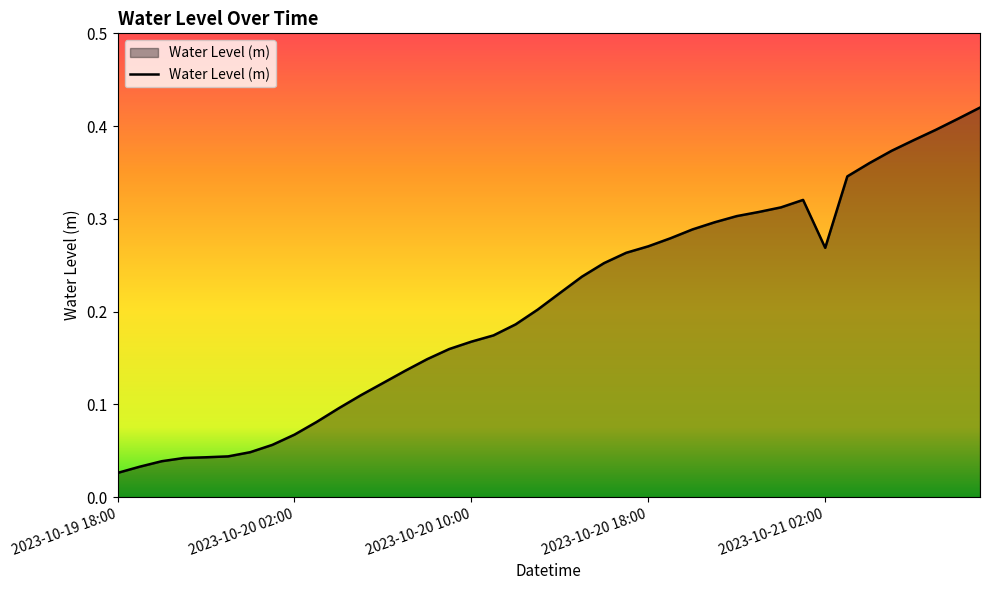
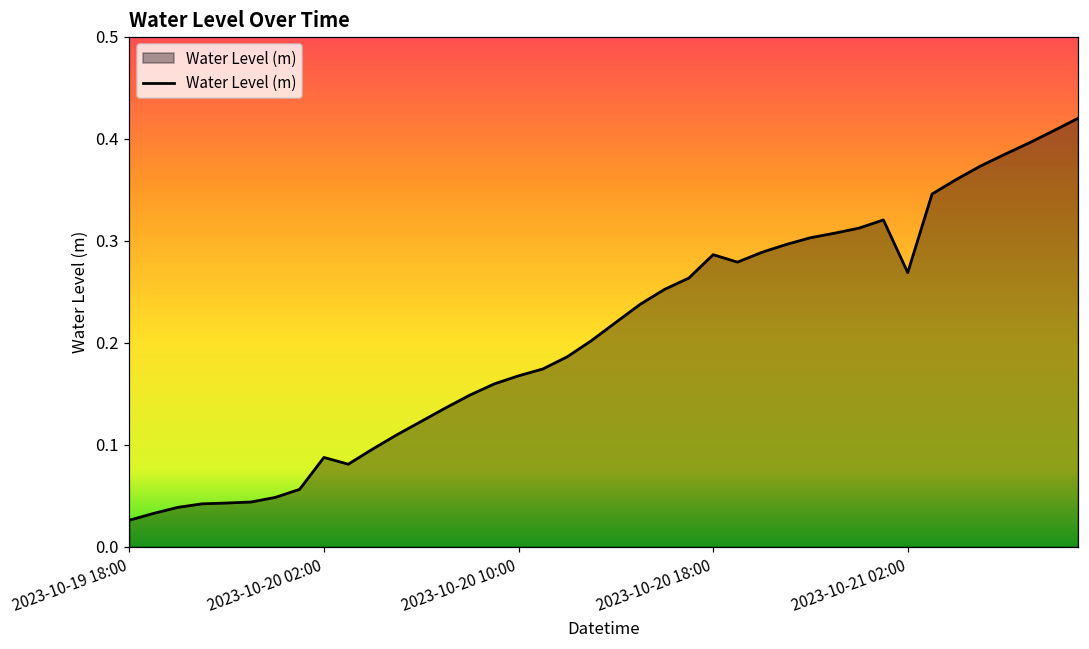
  {
    "2023-10-19 18:00": 0.03,
-   "2023-10-20 02:00": 0.07,
+   "2023-10-20 02:00": 0.09,
    "2023-10-20 10:00": 0.17,
-   "2023-10-20 18:00": 0.27,
+   "2023-10-20 18:00": 0.29,
    "2023-10-21 02:00": 0.27
  }
